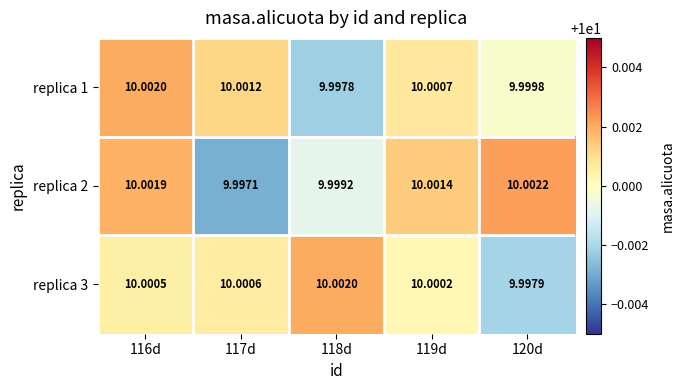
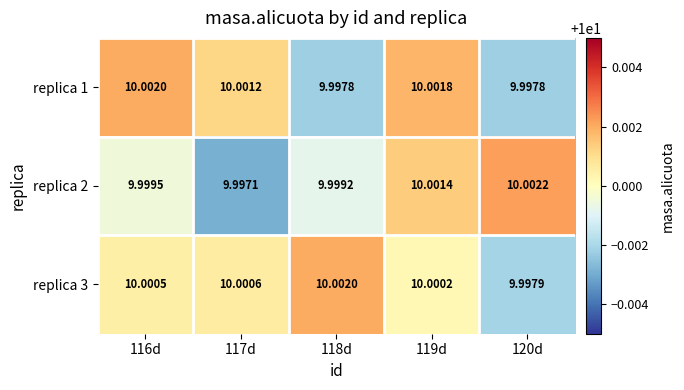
  {
    "replica 1": {
      "116d": 10.0020,
      "117d": 10.0012,
      "118d": 9.9978,
-     "119d": 10.0007,
-     "120d": 9.9998
+     "119d": 10.0018,
+     "120d": 9.9978
    },
    "replica 2": {
-     "116d": 10.0019,
+     "116d": 9.9995,
      "117d": 9.9971,
      "118d": 9.9992,
      "119d": 10.0014,
      "120d": 10.0022
    },
    "replica 3": {
      "116d": 10.0005,
      "117d": 10.0006,
      "118d": 10.0020,
      "119d": 10.0002,
      "120d": 9.9979
    }
  }
